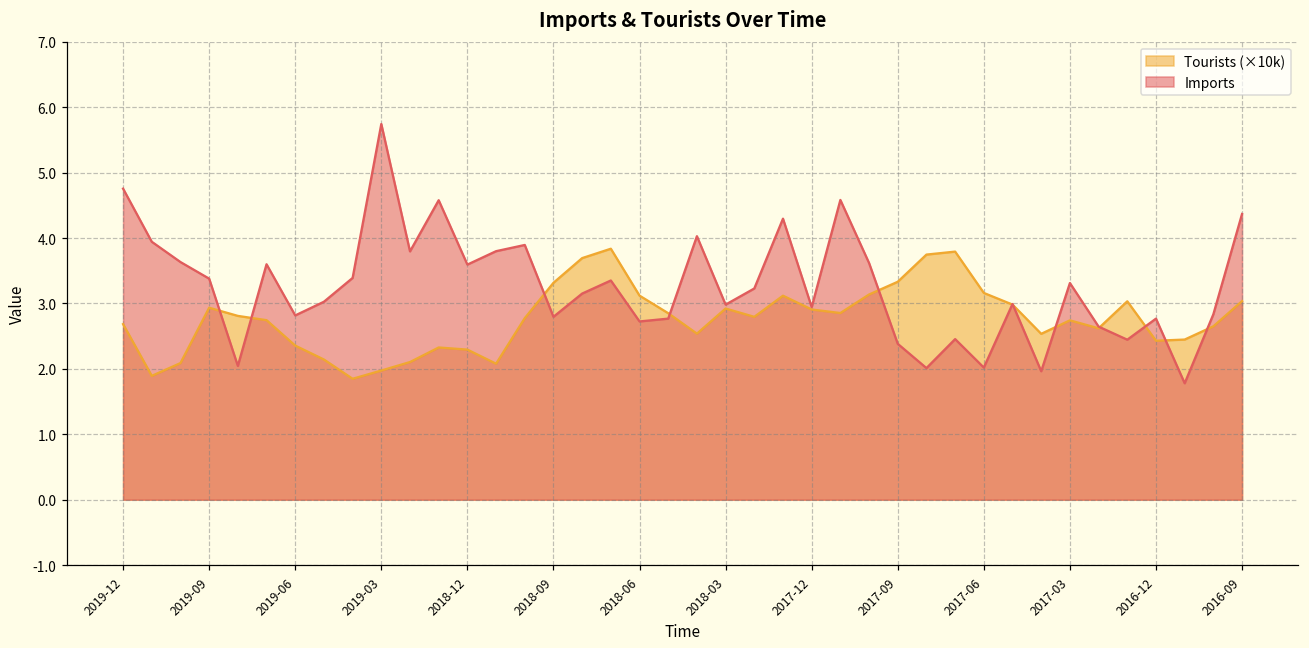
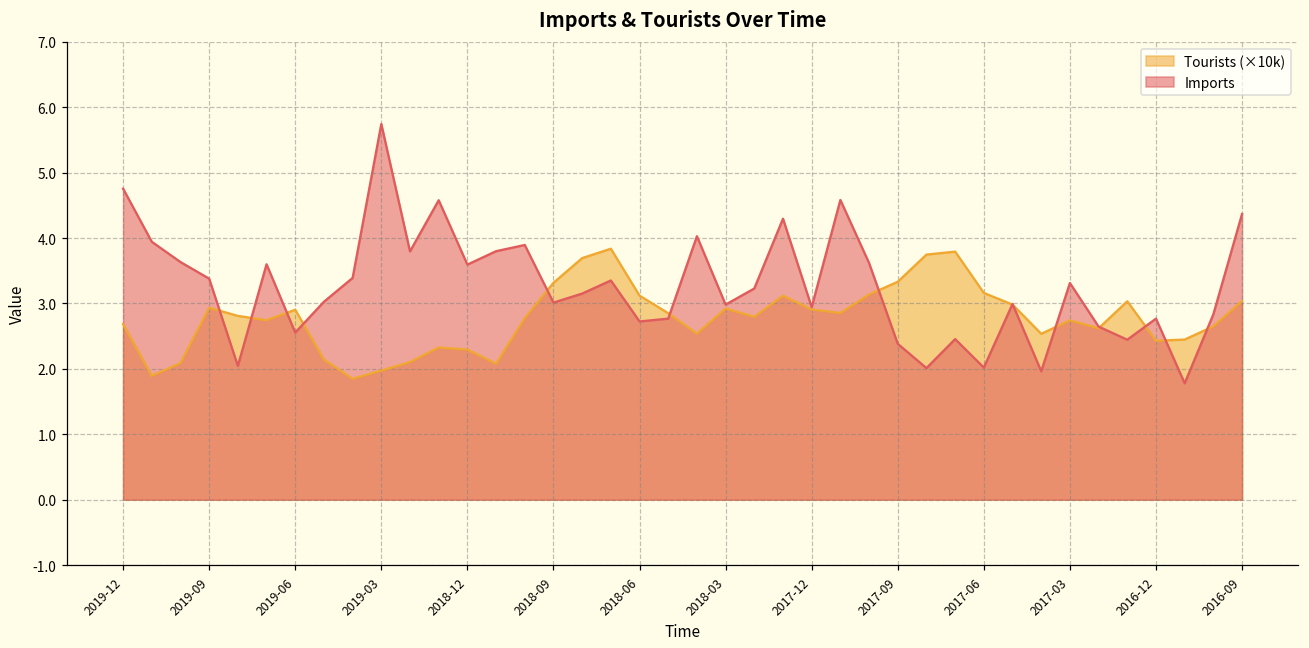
  {
    "Tourists (×10k)": {
      "2019-12": 2.7,
      "2019-09": 2.9,
-     "2019-06": 2.4,
+     "2019-06": 2.9,
      "2019-03": 2.0,
      "2018-12": 2.3,
      "2018-09": 3.3,
      "2018-06": 3.1,
      "2018-03": 2.9,
      "2017-09": 3.3,
      "2017-06": 3.2,
      "2017-03": 2.7,
      "2016-12": 2.4,
      "2016-09": 3.0
    },
    "Imports": {
      "2019-12": 4.8,
      "2019-09": 3.4,
-     "2019-06": 2.8,
+     "2019-06": 2.6,
      "2019-03": 5.7,
      "2018-12": 3.6,
-     "2018-09": 2.8,
+     "2018-09": 3.0,
      "2018-06": 2.7,
      "2018-03": 3.0,
      "2017-09": 2.4,
      "2017-06": 2.0,
      "2017-03": 3.3,
      "2016-12": 2.8,
      "2016-09": 4.4
    }
  }
